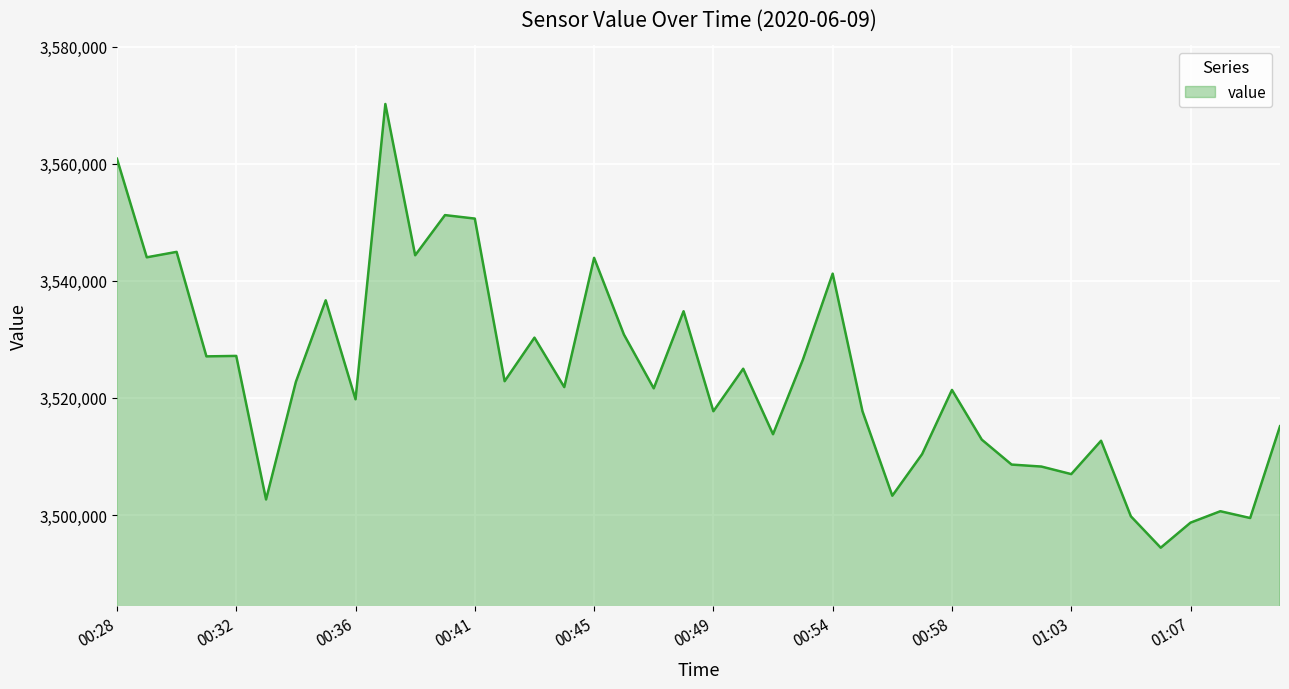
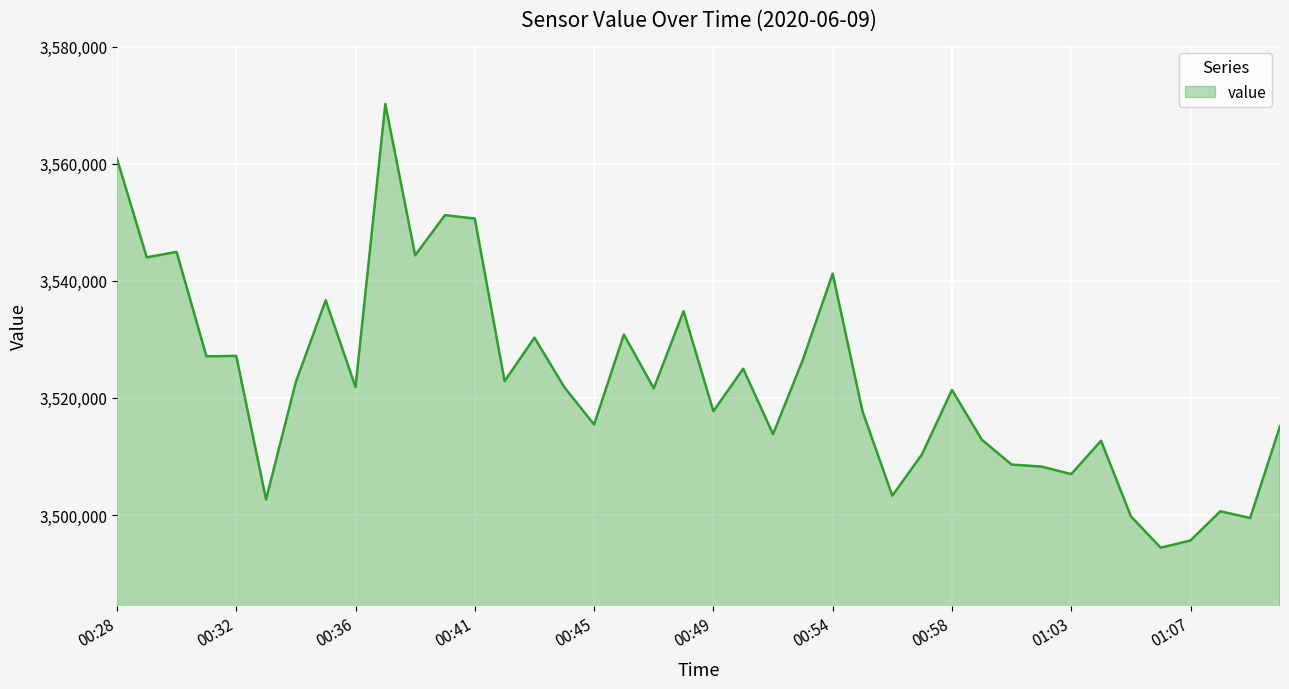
  {
    "00:28": "3,561,000",
    "00:32": "3,527,000",
-   "00:36": "3,520,000",
+   "00:36": "3,522,000",
    "00:41": "3,551,000",
-   "00:45": "3,544,000",
+   "00:45": "3,515,000",
    "00:49": "3,518,000",
    "00:54": "3,541,000",
    "00:58": "3,521,000",
    "01:03": "3,507,000",
-   "01:07": "3,499,000"
+   "01:07": "3,496,000"
  }
